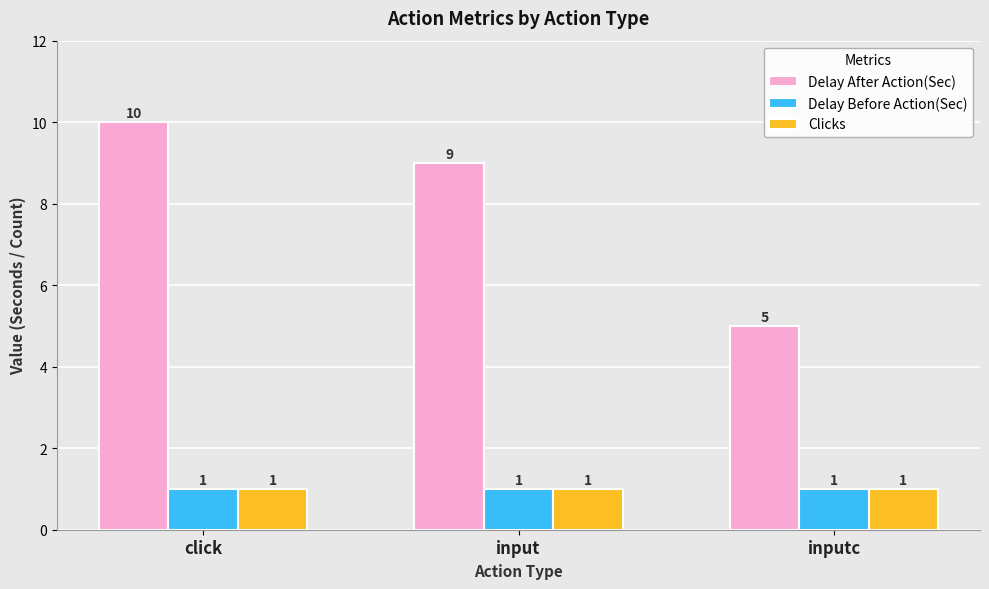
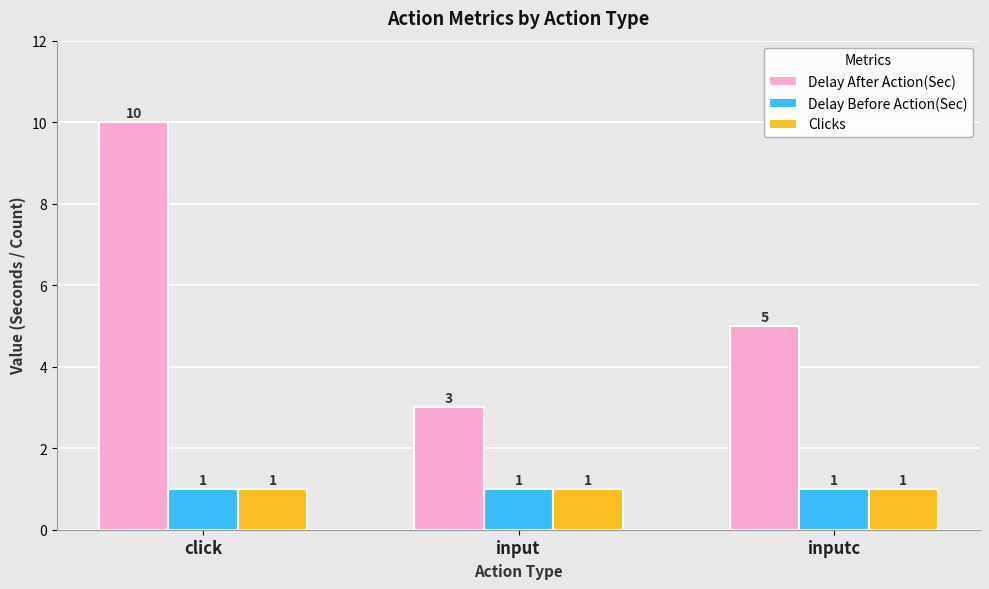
  {
    "Delay After Action(Sec)": {
      "click": 10,
-     "input": 9,
+     "input": 3,
      "inputc": 5
    },
    "Delay Before Action(Sec)": {
      "click": 1,
      "input": 1,
      "inputc": 1
    },
    "Clicks": {
      "click": 1,
      "input": 1,
      "inputc": 1
    }
  }
